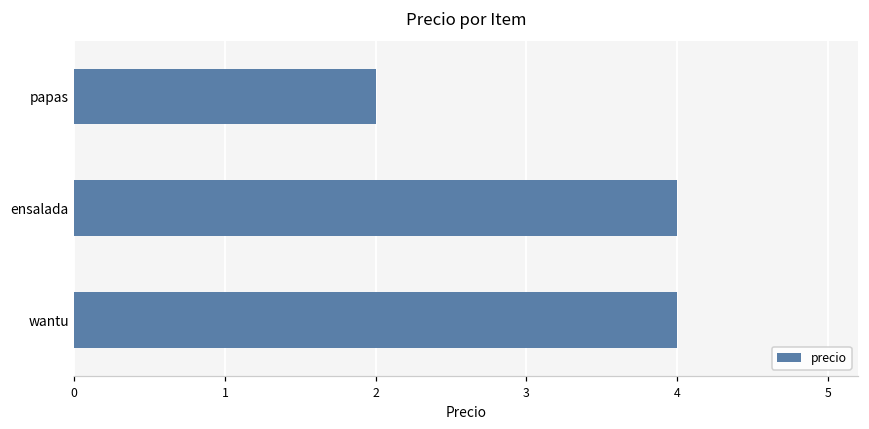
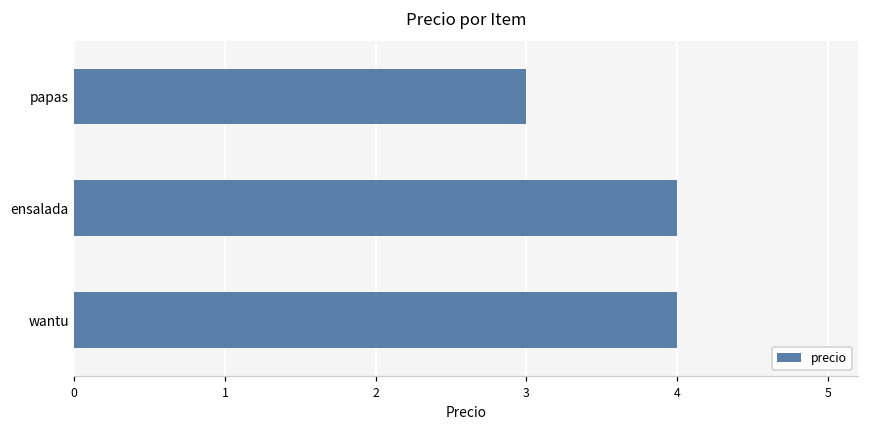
  {
-   "papas": 2,
+   "papas": 3,
    "ensalada": 4,
    "wantu": 4
  }
